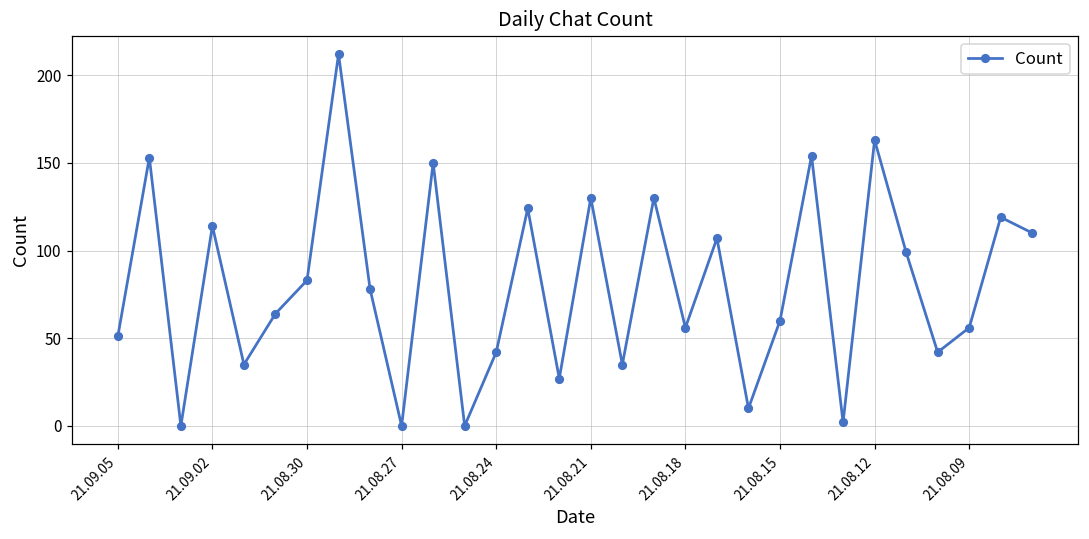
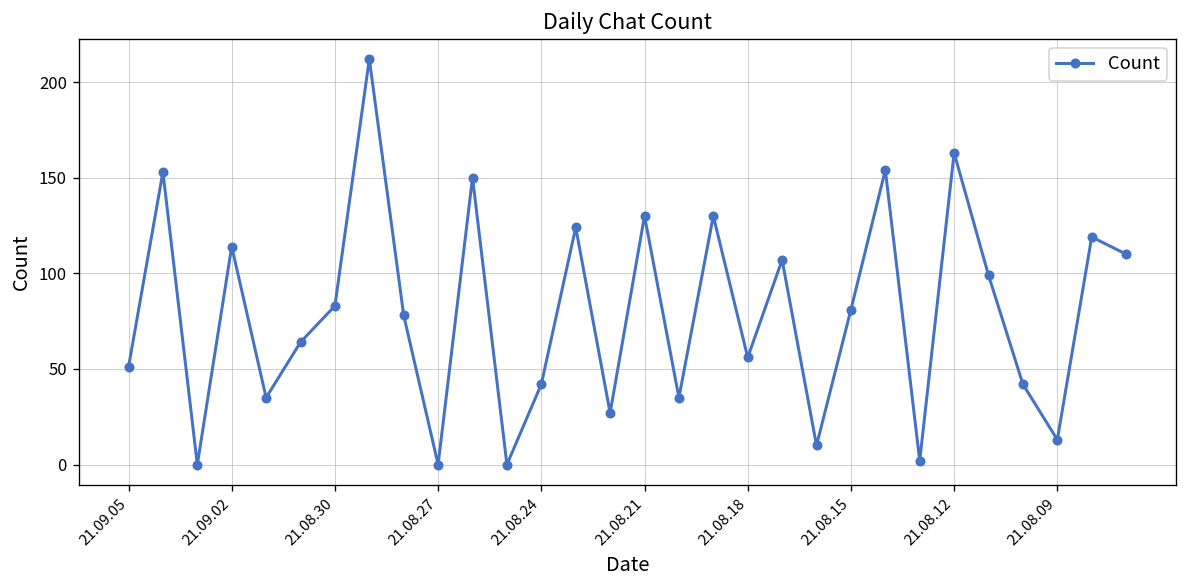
  {
    "21.09.05": 51,
    "21.09.02": 114,
    "21.08.30": 83,
    "21.08.27": 0,
    "21.08.24": 42,
    "21.08.21": 130,
    "21.08.18": 56,
-   "21.08.15": 60,
+   "21.08.15": 81,
    "21.08.12": 163,
-   "21.08.09": 56
+   "21.08.09": 13
  }
